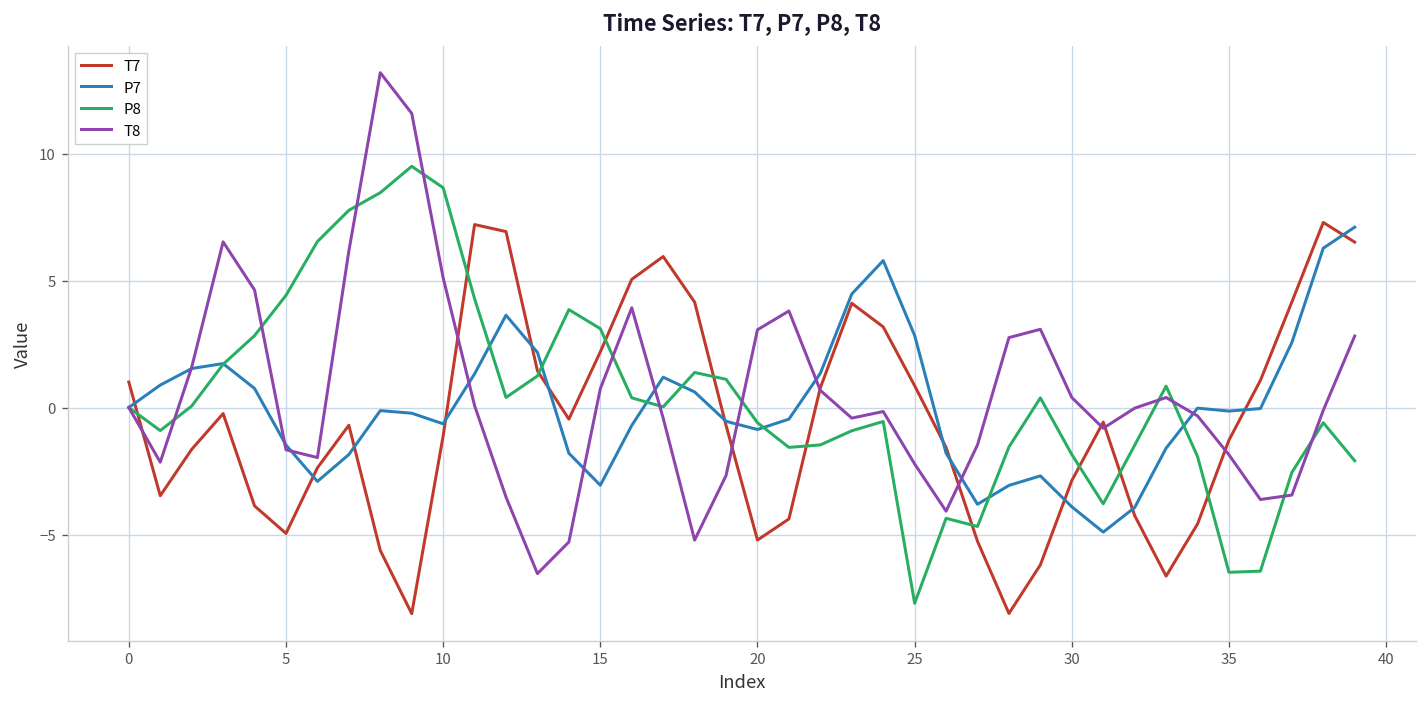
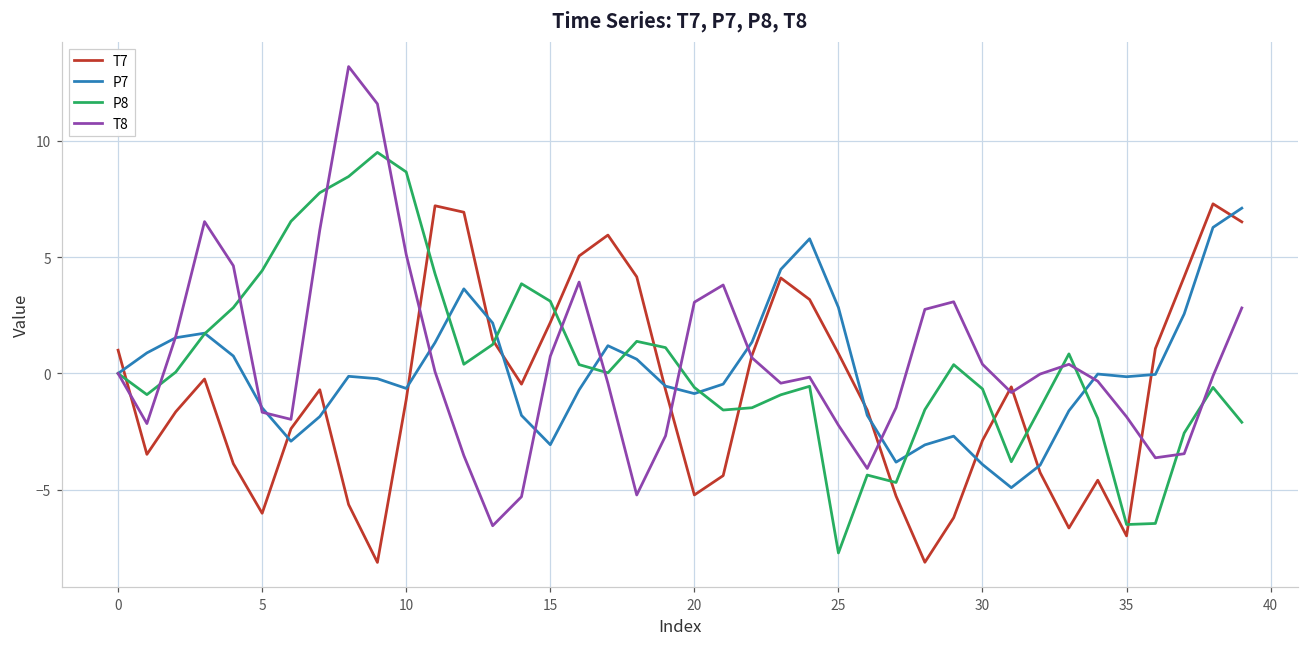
  {
    "T7": {
      "0": 1.0,
-     "5": -5.0,
+     "5": -6.0,
      "10": -1.1,
      "15": 2.2,
      "20": -5.2,
      "25": 0.9,
      "30": -2.9,
-     "35": -1.3
+     "35": -7.0
    },
    "P7": {
      "5": -1.5,
      "10": -0.6,
      "15": -3.1,
      "20": -0.9,
      "25": 2.8,
      "30": -3.9,
      "35": -0.1
    },
    "P8": {
      "5": 4.4,
      "10": 8.7,
      "15": 3.1,
      "20": -0.6,
      "25": -7.7,
-     "30": -1.9,
+     "30": -0.7,
      "35": -6.5
    },
    "T8": {
      "5": -1.7,
      "10": 5.1,
      "15": 0.7,
      "20": 3.1,
      "25": -2.2,
      "30": 0.4,
      "35": -1.9
    }
  }
